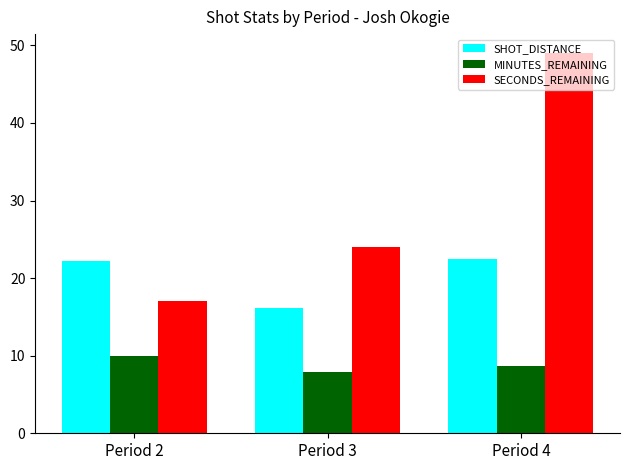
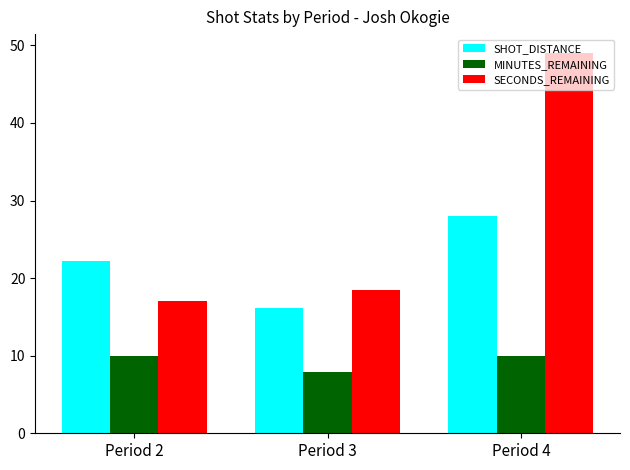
  {
    "SHOT_DISTANCE": {
      "Period 2": 22,
      "Period 3": 16,
-     "Period 4": 23
+     "Period 4": 28
    },
    "MINUTES_REMAINING": {
      "Period 2": 10,
      "Period 3": 8,
-     "Period 4": 9
+     "Period 4": 10
    },
    "SECONDS_REMAINING": {
      "Period 2": 17,
-     "Period 3": 24
+     "Period 3": 19
    }
  }
